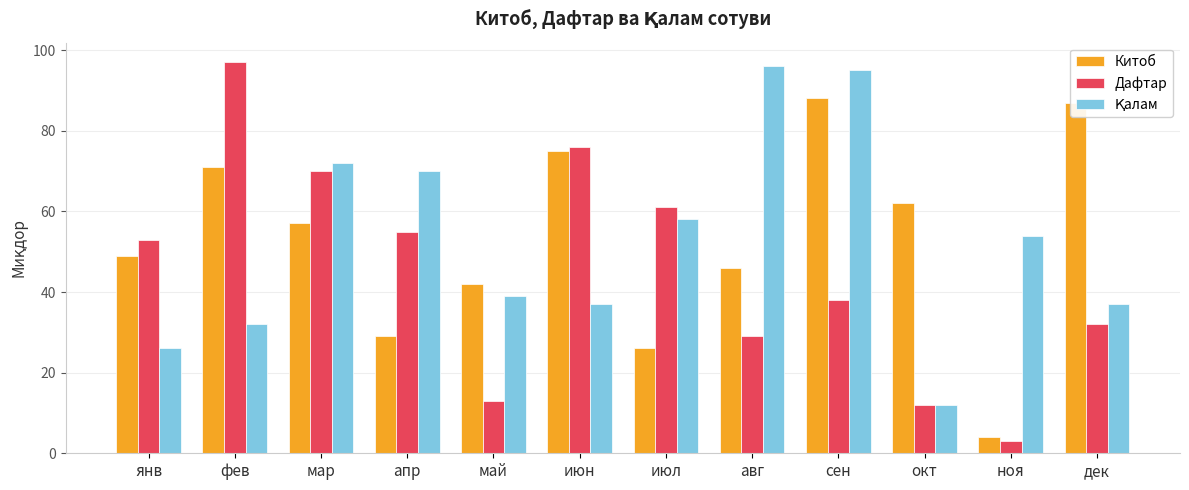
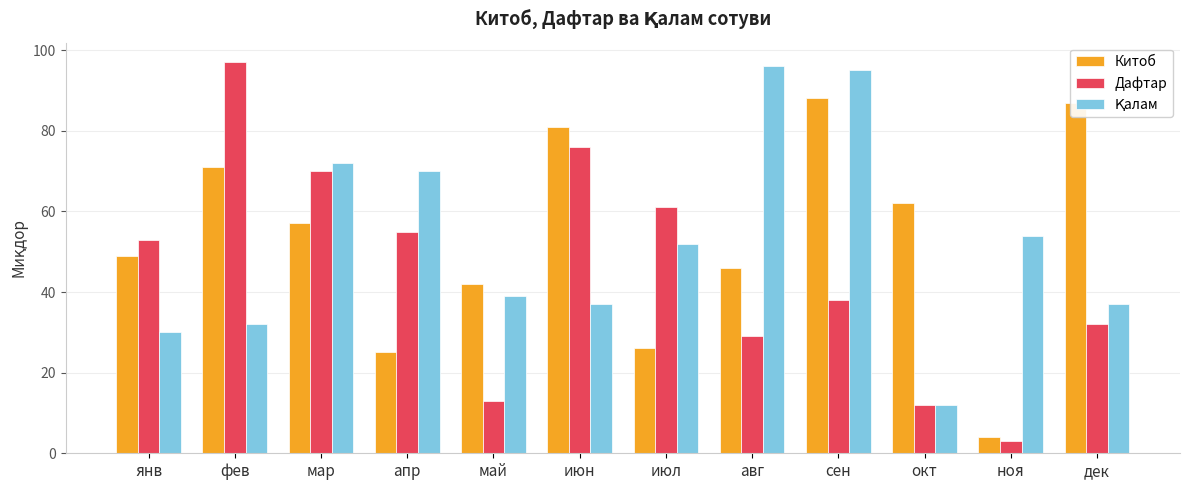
  {
    "Китоб": {
      "янв": 49,
      "фев": 71,
      "мар": 57,
-     "апр": 29,
+     "апр": 25,
      "май": 42,
-     "июн": 75,
+     "июн": 81,
      "июл": 26,
      "авг": 46,
      "сен": 88,
      "окт": 62,
      "ноя": 4
    },
    "Дафтар": {
      "янв": 53,
      "фев": 97,
      "мар": 70,
      "апр": 55,
      "май": 13,
      "июн": 76,
      "июл": 61,
      "авг": 29,
      "сен": 38,
      "окт": 12,
      "ноя": 3,
      "дек": 32
    },
    "Қалам": {
-     "янв": 26,
+     "янв": 30,
      "фев": 32,
      "мар": 72,
      "апр": 70,
      "май": 39,
      "июн": 37,
-     "июл": 58,
+     "июл": 52,
      "авг": 96,
      "сен": 95,
      "окт": 12,
      "ноя": 54,
      "дек": 37
    }
  }
